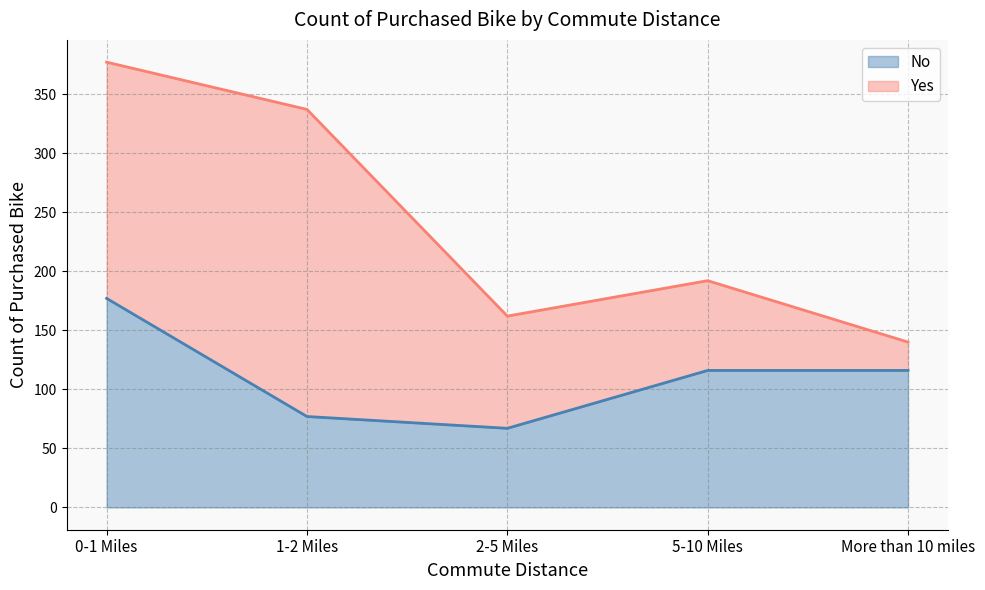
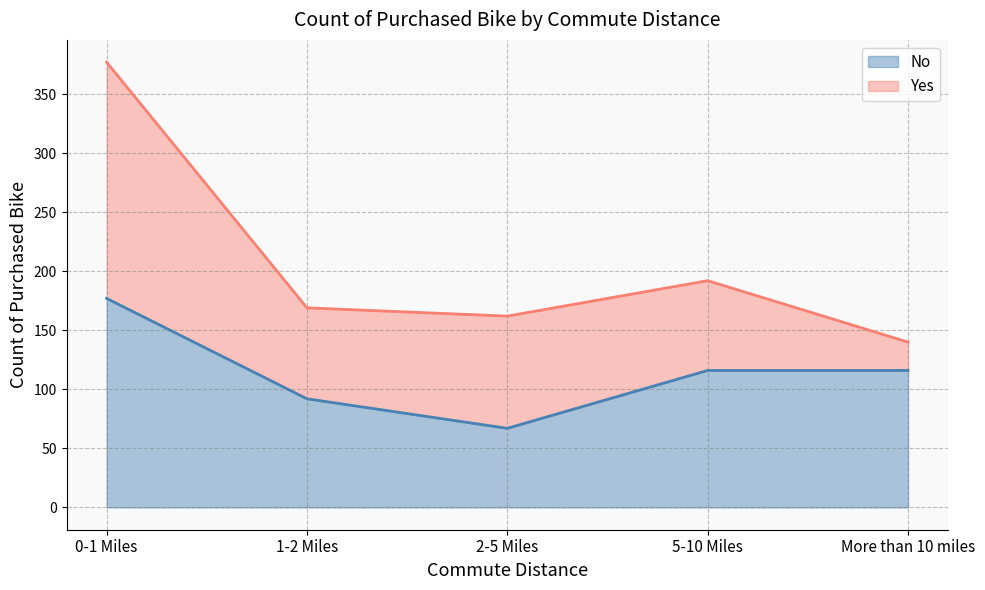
  {
    "No": {
      "0-1 Miles": 177,
-     "1-2 Miles": 77,
+     "1-2 Miles": 92,
      "2-5 Miles": 67,
      "5-10 Miles": 116,
      "More than 10 miles": 116
    },
    "Yes": {
      "0-1 Miles": 200,
-     "1-2 Miles": 260,
+     "1-2 Miles": 77,
      "2-5 Miles": 95,
      "5-10 Miles": 76,
      "More than 10 miles": 24
    }
  }
